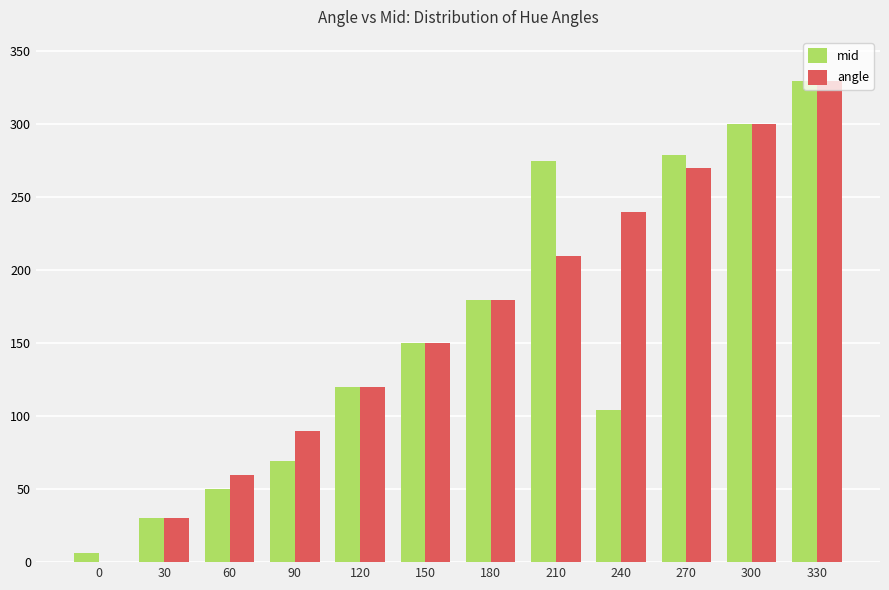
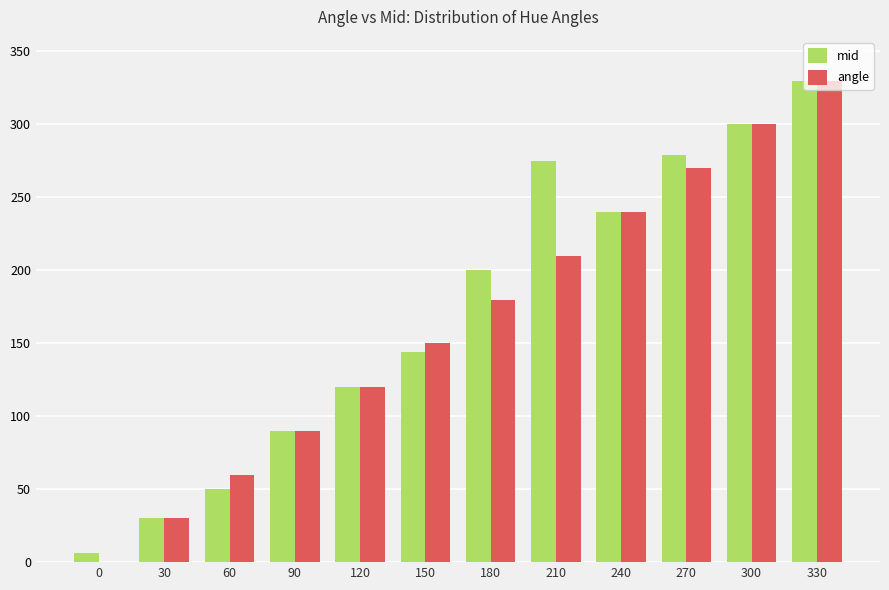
  {
    "mid": {
      "0": 6,
      "30": 30,
      "60": 50,
-     "90": 69,
+     "90": 90,
      "120": 120,
-     "150": 150,
-     "180": 180,
+     "150": 144,
+     "180": 200,
      "210": 275,
-     "240": 104,
+     "240": 240,
      "270": 279,
      "300": 300
    },
    "angle": {
      "0": 0,
      "30": 30,
      "60": 60,
      "90": 90,
      "120": 120,
      "150": 150,
      "180": 180,
      "210": 210,
      "240": 240,
      "270": 270,
      "300": 300
    }
  }
